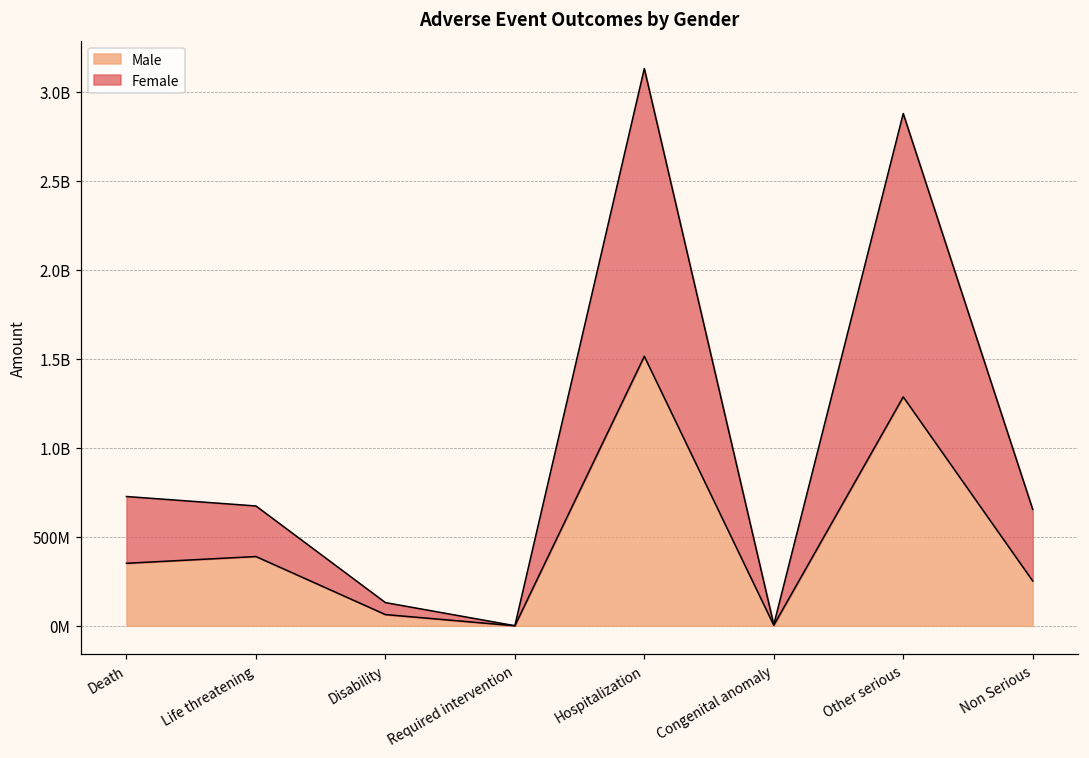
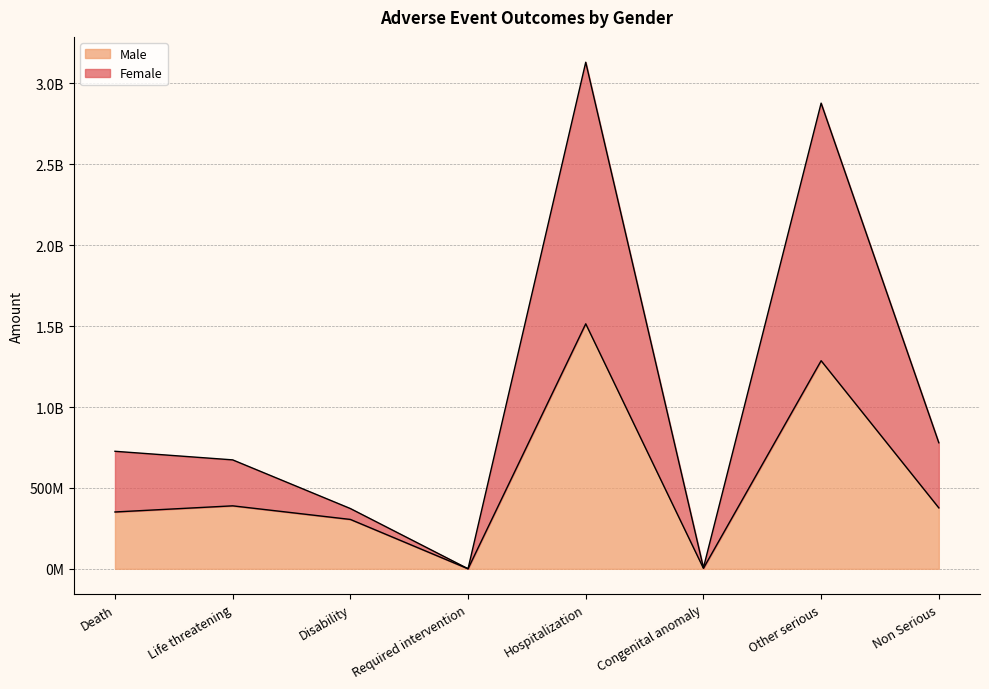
  {
    "Male": {
      "Death": 350000000,
      "Life threatening": 390000000,
-     "Disability": 60000000,
+     "Disability": 310000000,
      "Hospitalization": 1510000000,
      "Other serious": 1290000000,
-     "Non Serious": 250000000
+     "Non Serious": 380000000
    },
    "Female": {
      "Death": 380000000,
      "Life threatening": 280000000,
      "Disability": 70000000,
      "Hospitalization": 1620000000,
      "Other serious": 1590000000,
      "Non Serious": 400000000
    }
  }
